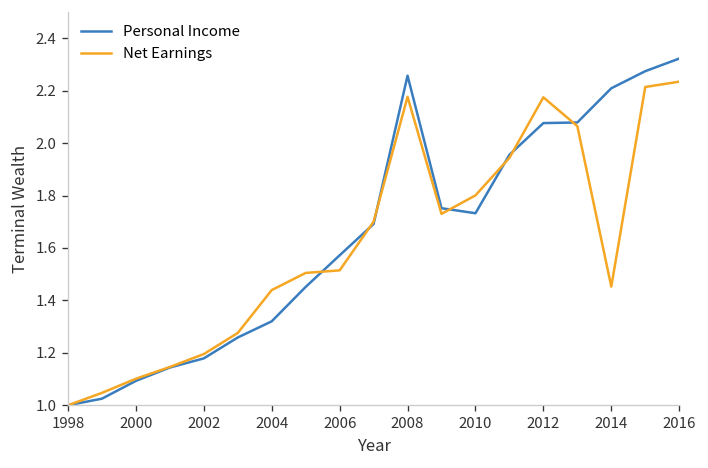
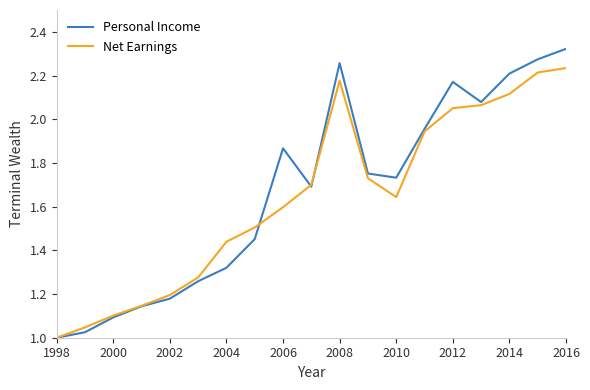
  {
    "Personal Income": {
      "2002": 1.18,
      "2004": 1.32,
-     "2006": 1.57,
+     "2006": 1.87,
      "2008": 2.26,
      "2010": 1.73,
-     "2012": 2.08,
+     "2012": 2.17,
      "2014": 2.21,
      "2016": 2.32
    },
    "Net Earnings": {
      "2002": 1.20,
      "2004": 1.44,
-     "2006": 1.51,
+     "2006": 1.60,
      "2008": 2.18,
-     "2010": 1.80,
-     "2012": 2.17,
-     "2014": 1.45,
+     "2010": 1.64,
+     "2012": 2.05,
+     "2014": 2.12,
      "2016": 2.23
    }
  }
